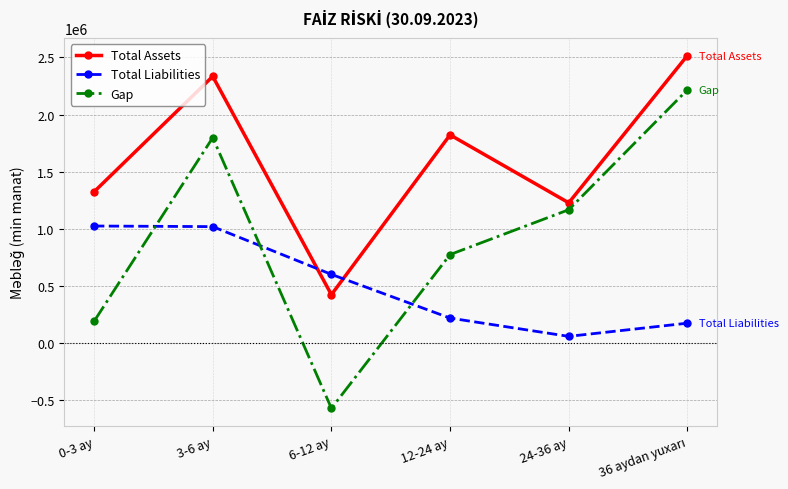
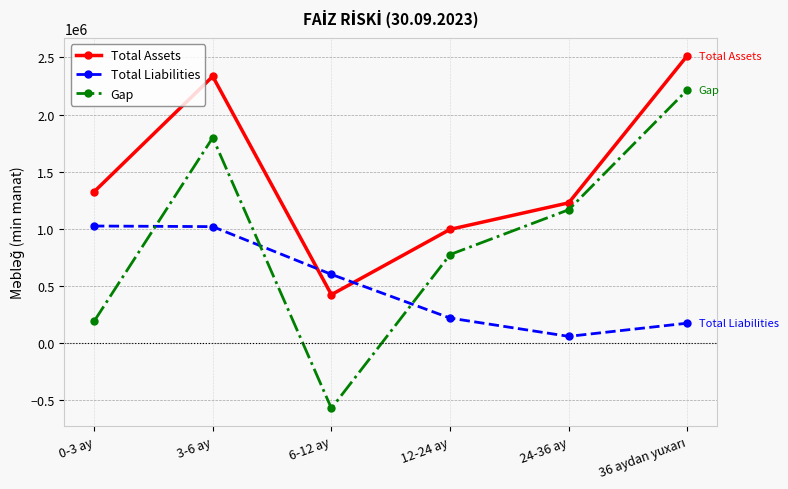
  {
    "Total Assets": {
      "0-3 ay": 1320000,
      "3-6 ay": 2330000,
      "6-12 ay": 430000,
-     "12-24 ay": 1820000,
+     "12-24 ay": 1000000,
      "24-36 ay": 1230000,
      "36 aydan yuxarı": 2520000
    },
    "Total Liabilities": {
      "0-3 ay": 1030000,
      "3-6 ay": 1020000,
      "6-12 ay": 600000,
      "12-24 ay": 220000,
      "24-36 ay": 60000,
      "36 aydan yuxarı": 180000
    },
    "Gap": {
      "0-3 ay": 190000,
      "3-6 ay": 1800000,
      "6-12 ay": -570000,
      "12-24 ay": 780000,
      "24-36 ay": 1170000,
      "36 aydan yuxarı": 2220000
    }
  }
